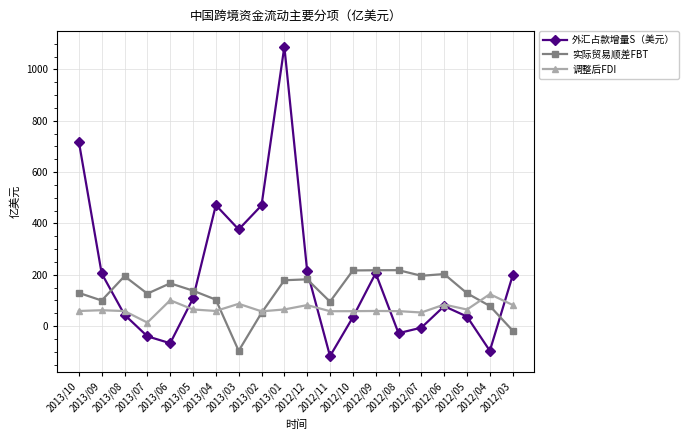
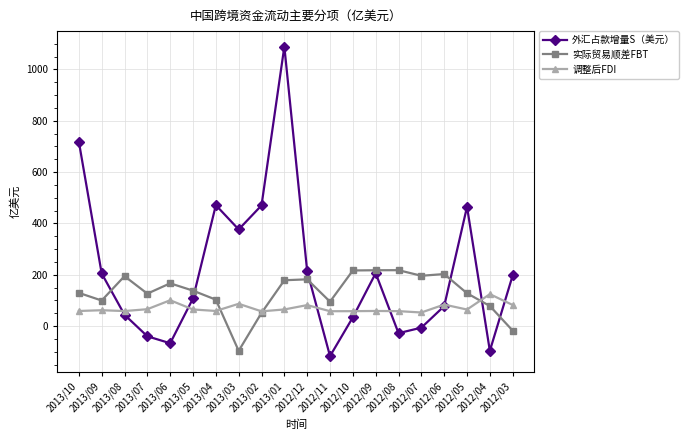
  {
    "外汇占款增量S（美元）": {
      "2013/10": 720,
      "2013/09": 210,
      "2013/08": 40,
      "2013/07": -40,
      "2013/06": -70,
      "2013/05": 110,
      "2013/04": 470,
      "2013/03": 380,
      "2013/02": 470,
      "2013/01": 1090,
      "2012/12": 210,
      "2012/11": -120,
      "2012/10": 30,
      "2012/09": 210,
      "2012/08": -30,
      "2012/07": -10,
-     "2012/05": 40,
+     "2012/05": 460,
      "2012/04": -100,
      "2012/03": 200
    },
    "实际贸易顺差FBT": {
      "2013/10": 130,
      "2013/09": 100,
      "2013/08": 190,
      "2013/07": 130,
      "2013/06": 170,
      "2013/05": 140,
      "2013/04": 100,
      "2013/03": -100,
      "2013/01": 180,
      "2012/12": 180,
      "2012/11": 100,
      "2012/10": 220,
      "2012/09": 220,
      "2012/08": 220,
      "2012/07": 200,
      "2012/06": 200,
      "2012/05": 130,
      "2012/04": 80,
      "2012/03": -20
    },
    "调整后FDI": {
      "2013/10": 60,
      "2013/09": 60,
      "2013/08": 60,
-     "2013/07": 10,
+     "2013/07": 70,
      "2013/06": 100,
      "2013/05": 60,
      "2013/04": 60,
      "2013/03": 90,
      "2013/01": 60,
      "2012/12": 80,
      "2012/11": 60,
      "2012/10": 60,
      "2012/09": 60,
      "2012/08": 60,
      "2012/07": 50,
      "2012/05": 60,
      "2012/04": 120,
      "2012/03": 80
    }
  }
